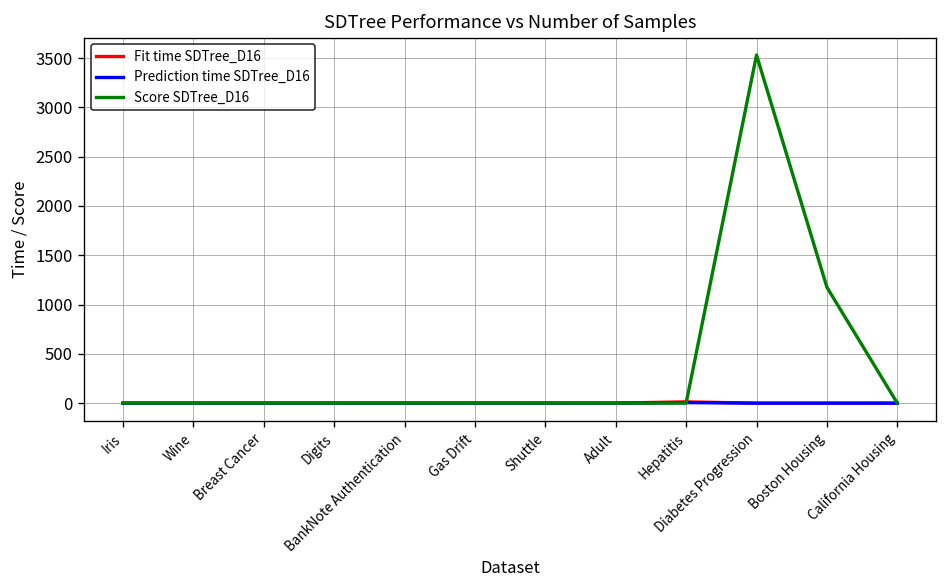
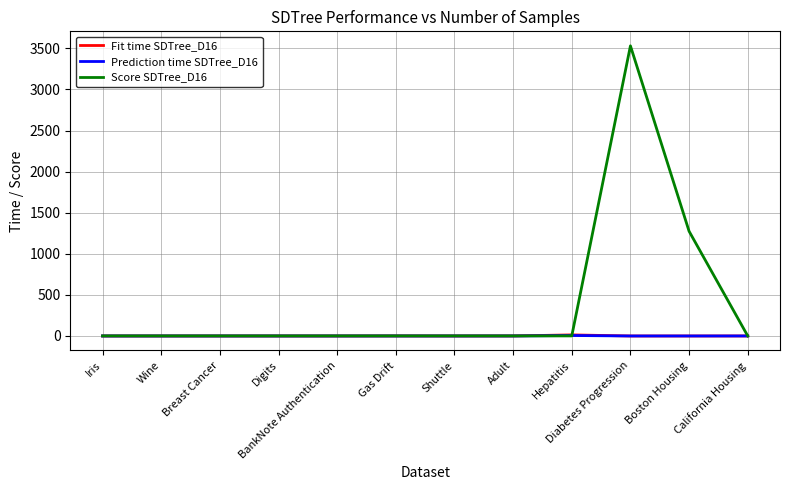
  {
    "Score SDTree_D16": {
      "Diabetes Progression": 3500,
-     "Boston Housing": 1200
+     "Boston Housing": 1300
    }
  }
